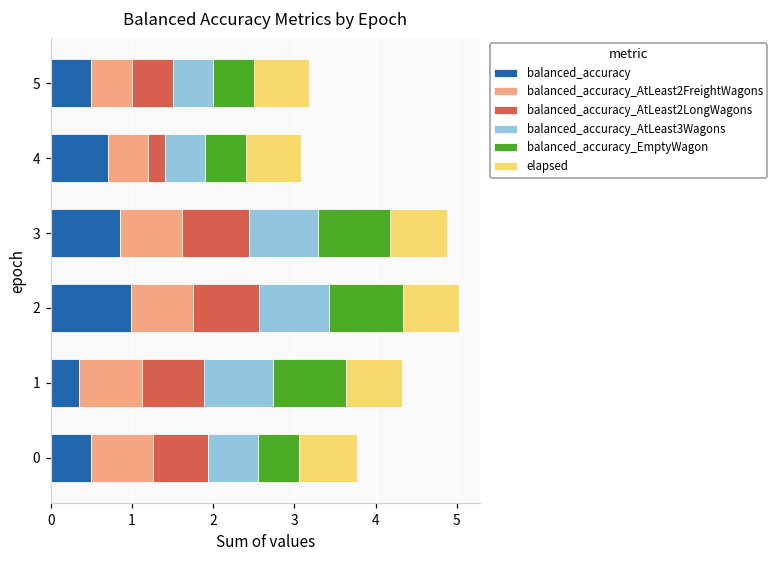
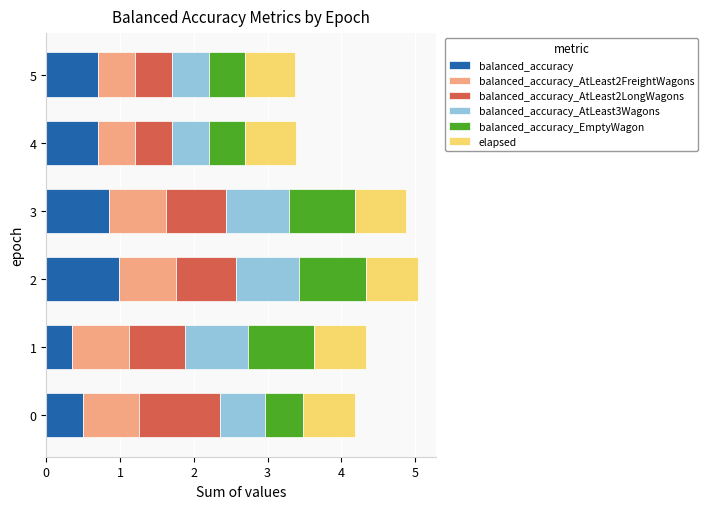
  {
    "balanced_accuracy": {
-     "5": 0.5,
+     "5": 0.7,
      "4": 0.7,
      "3": 0.9,
      "2": 1.0,
      "1": 0.4,
      "0": 0.5
    },
    "balanced_accuracy_AtLeast2LongWagons": {
      "5": 0.5,
-     "4": 0.2,
+     "4": 0.5,
      "3": 0.8,
      "2": 0.8,
      "1": 0.8,
-     "0": 0.7
+     "0": 1.1
    },
    "balanced_accuracy_AtLeast3Wagons": {
      "5": 0.5,
      "4": 0.5,
      "3": 0.9,
      "2": 0.9,
      "1": 0.8,
      "0": 0.6
    },
    "balanced_accuracy_EmptyWagon": {
      "5": 0.5,
      "4": 0.5,
      "3": 0.9,
      "2": 0.9,
      "1": 0.9,
      "0": 0.5
    }
  }
